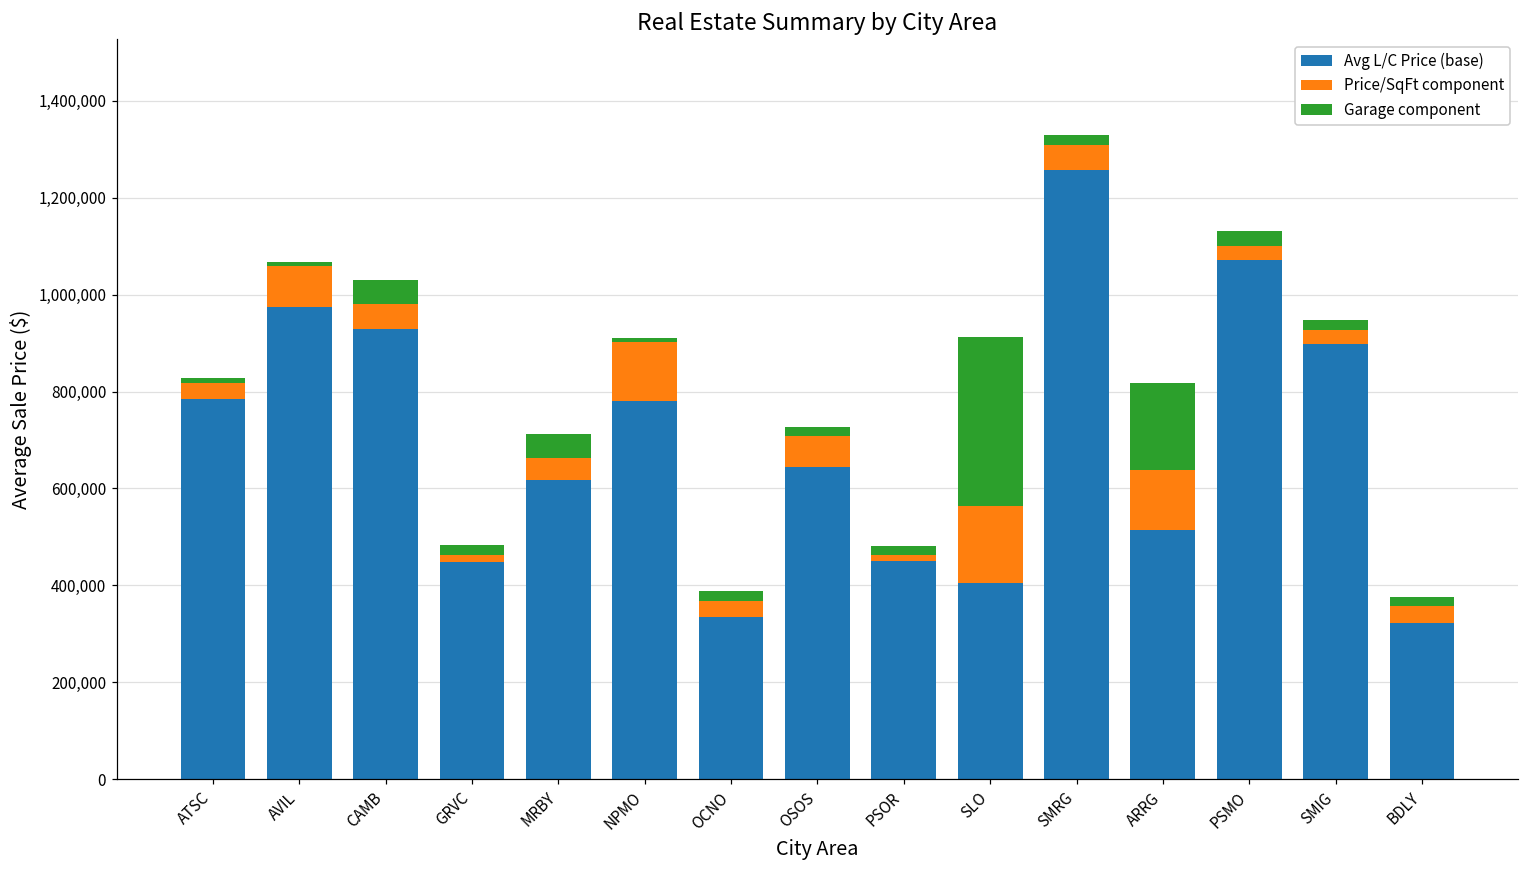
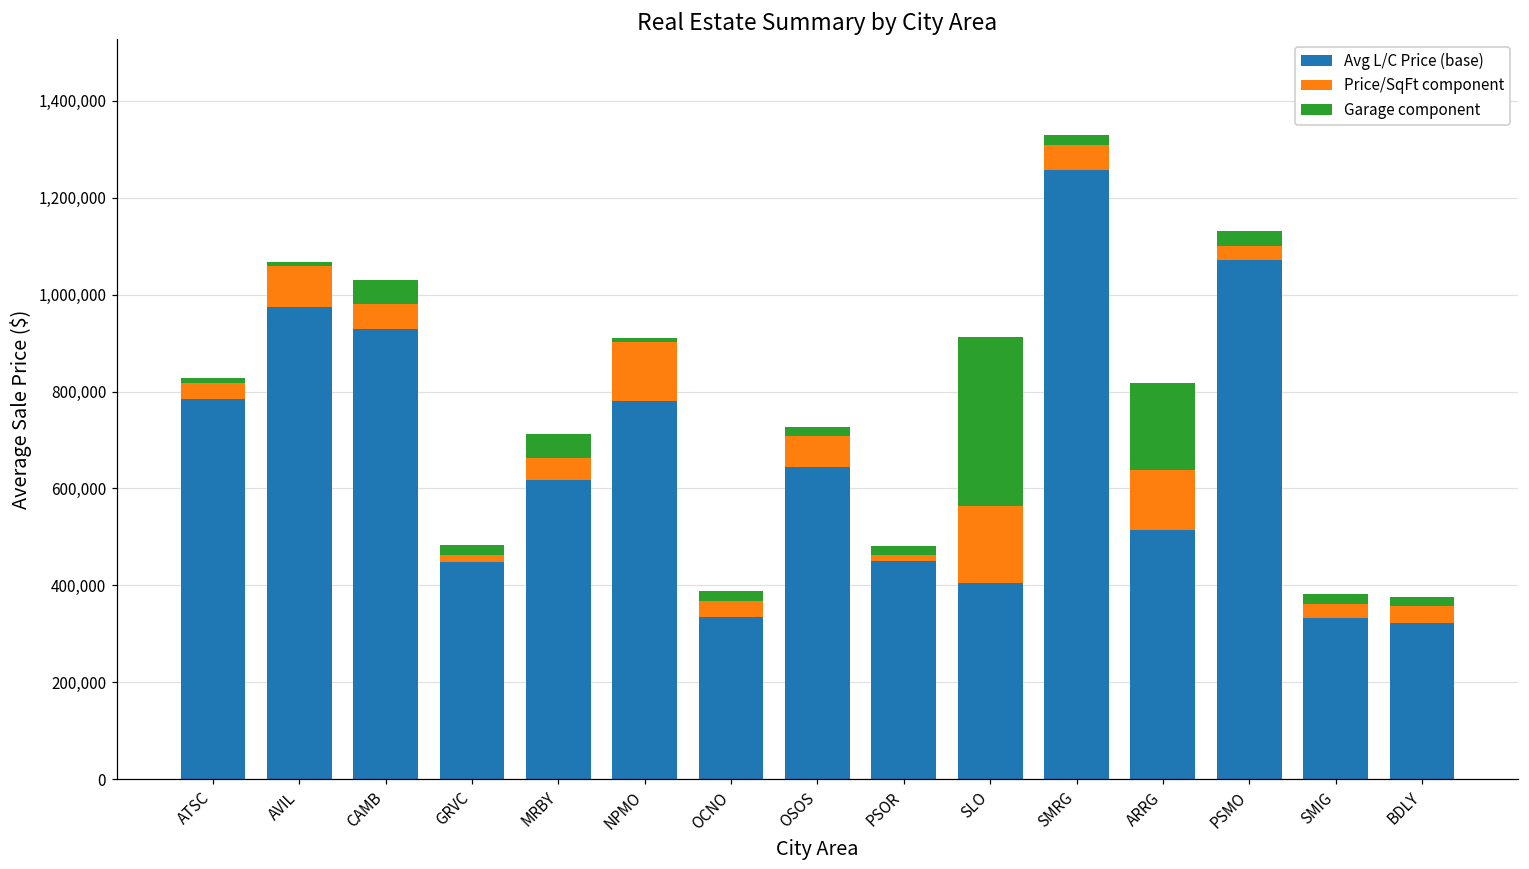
  {
    "Avg L/C Price (base)": {
      "ATSC": "780,000",
      "AVIL": "980,000",
      "CAMB": "930,000",
      "GRVC": "450,000",
      "MRBY": "620,000",
      "NPMO": "780,000",
      "OCNO": "330,000",
      "OSOS": "640,000",
      "PSOR": "450,000",
      "SLO": "400,000",
      "SMRG": "1,260,000",
      "ARRG": "510,000",
      "PSMO": "1,070,000",
-     "SMIG": "900,000",
+     "SMIG": "330,000",
      "BDLY": "320,000"
    },
    "Price/SqFt component": {
      "ATSC": "30,000",
      "AVIL": "80,000",
      "CAMB": "50,000",
      "GRVC": "10,000",
      "MRBY": "50,000",
      "NPMO": "120,000",
      "OCNO": "30,000",
      "OSOS": "60,000",
      "PSOR": "10,000",
      "SLO": "160,000",
      "SMRG": "50,000",
      "ARRG": "120,000",
      "PSMO": "30,000",
      "SMIG": "30,000",
      "BDLY": "40,000"
    },
    "Garage component": {
      "ATSC": "10,000",
      "AVIL": "10,000",
      "CAMB": "50,000",
      "GRVC": "20,000",
      "MRBY": "50,000",
      "NPMO": "10,000",
      "OCNO": "20,000",
      "OSOS": "20,000",
      "PSOR": "20,000",
      "SLO": "350,000",
      "SMRG": "20,000",
      "ARRG": "180,000",
      "PSMO": "30,000",
      "SMIG": "20,000",
      "BDLY": "20,000"
    }
  }
